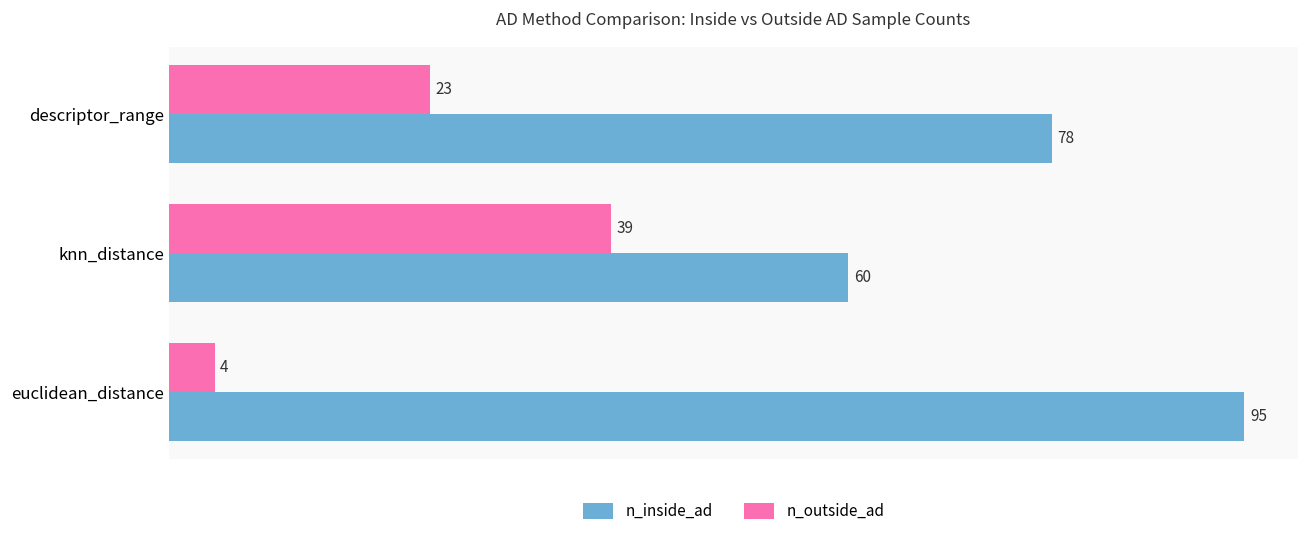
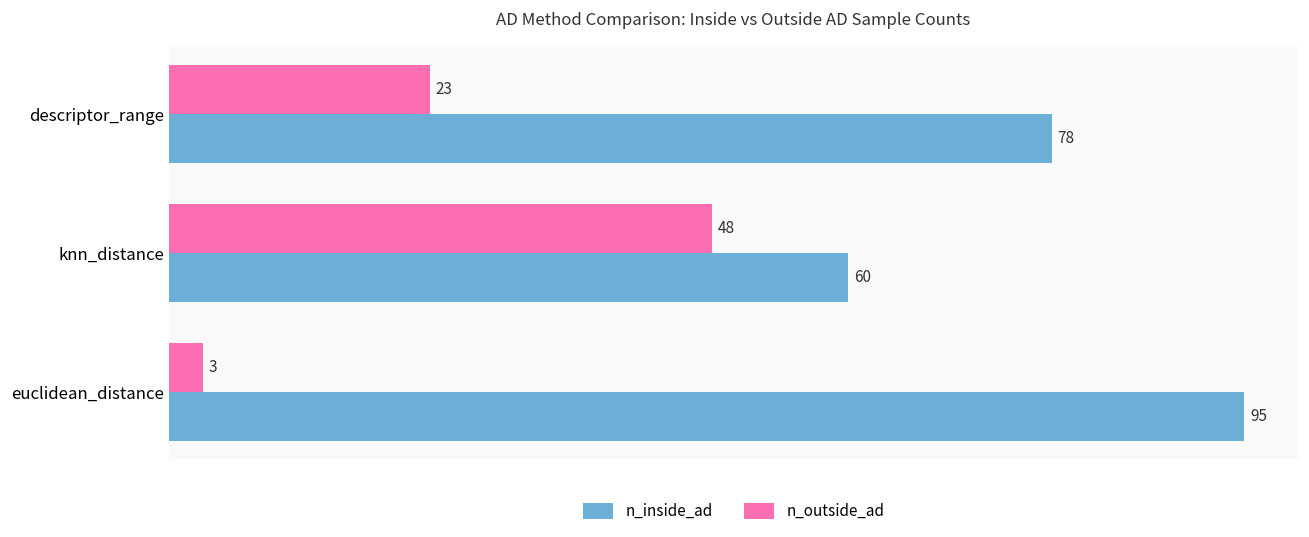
  {
    "n_inside_ad": {
      "descriptor_range": 78,
      "knn_distance": 60,
      "euclidean_distance": 95
    },
    "n_outside_ad": {
      "descriptor_range": 23,
-     "knn_distance": 39,
-     "euclidean_distance": 4
+     "knn_distance": 48,
+     "euclidean_distance": 3
    }
  }
